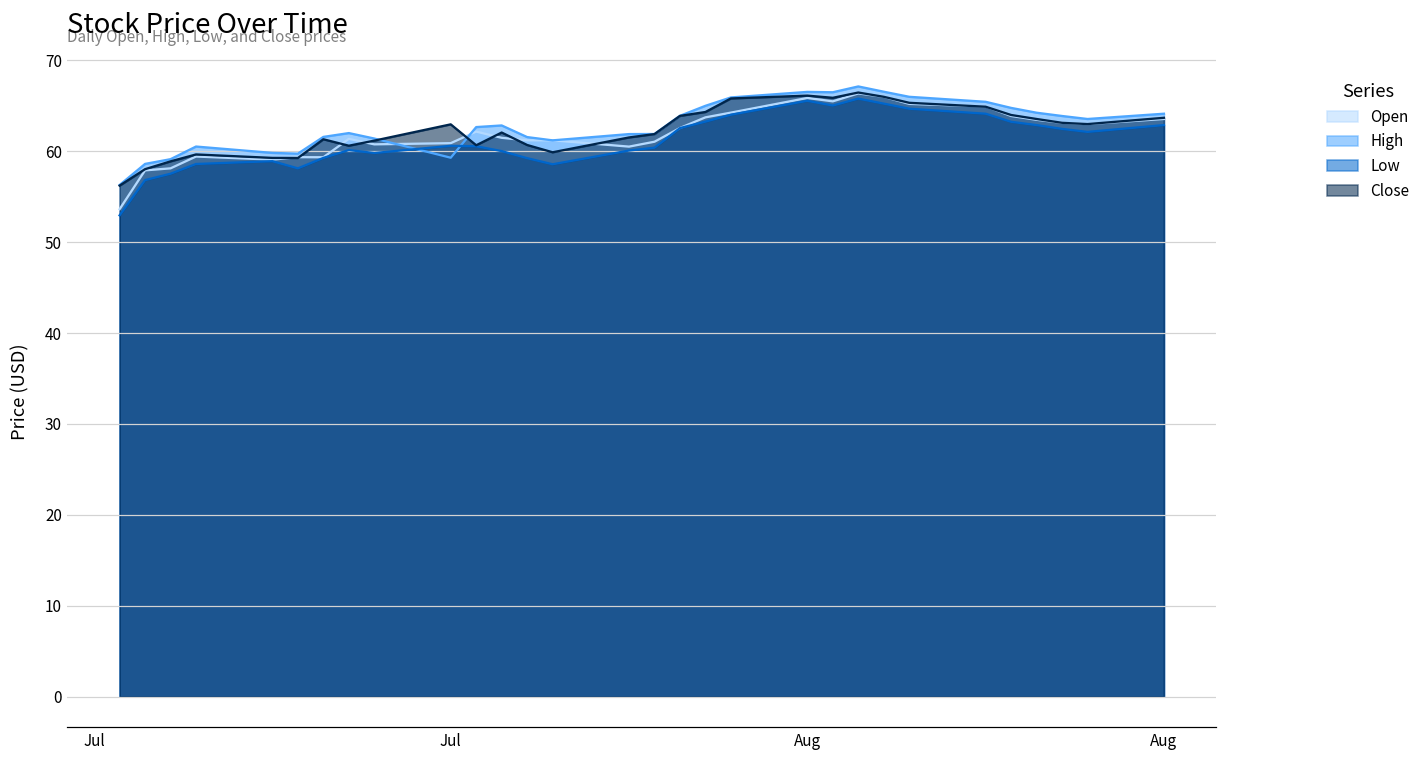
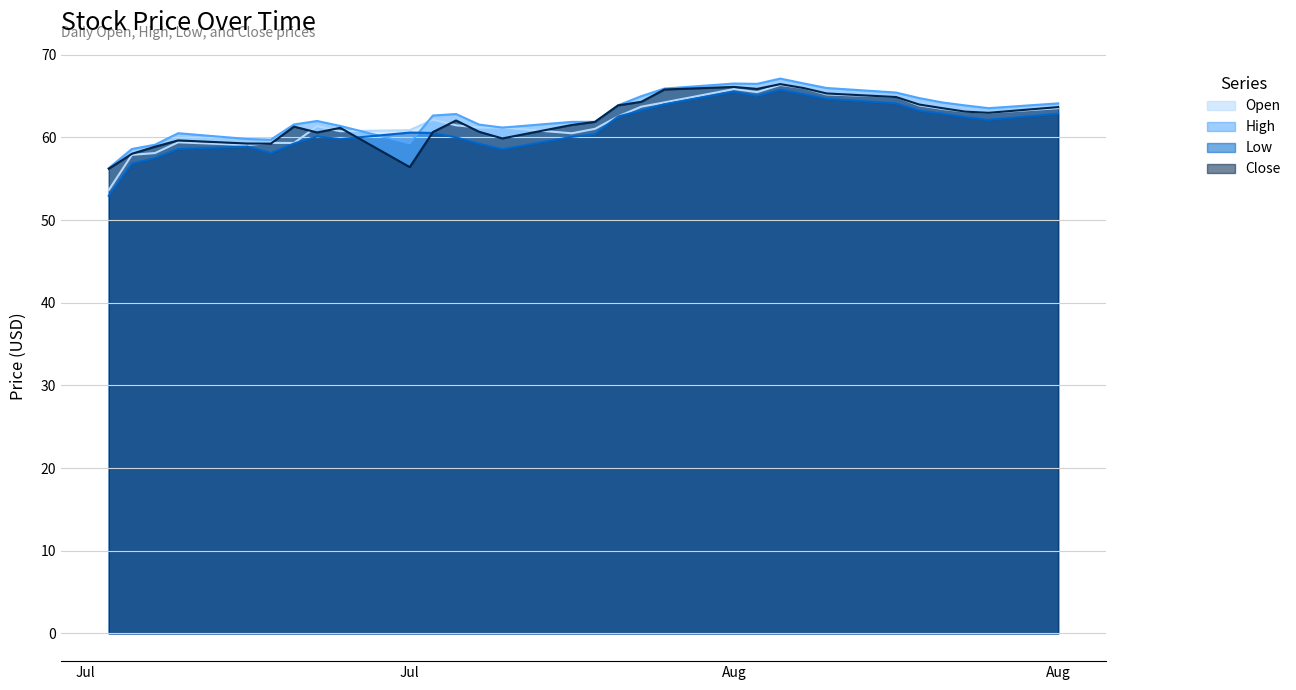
  {
    "High": {
      "Jul": 59
    },
    "Close": {
-     "Jul": 63
+     "Jul": 56
    }
  }
